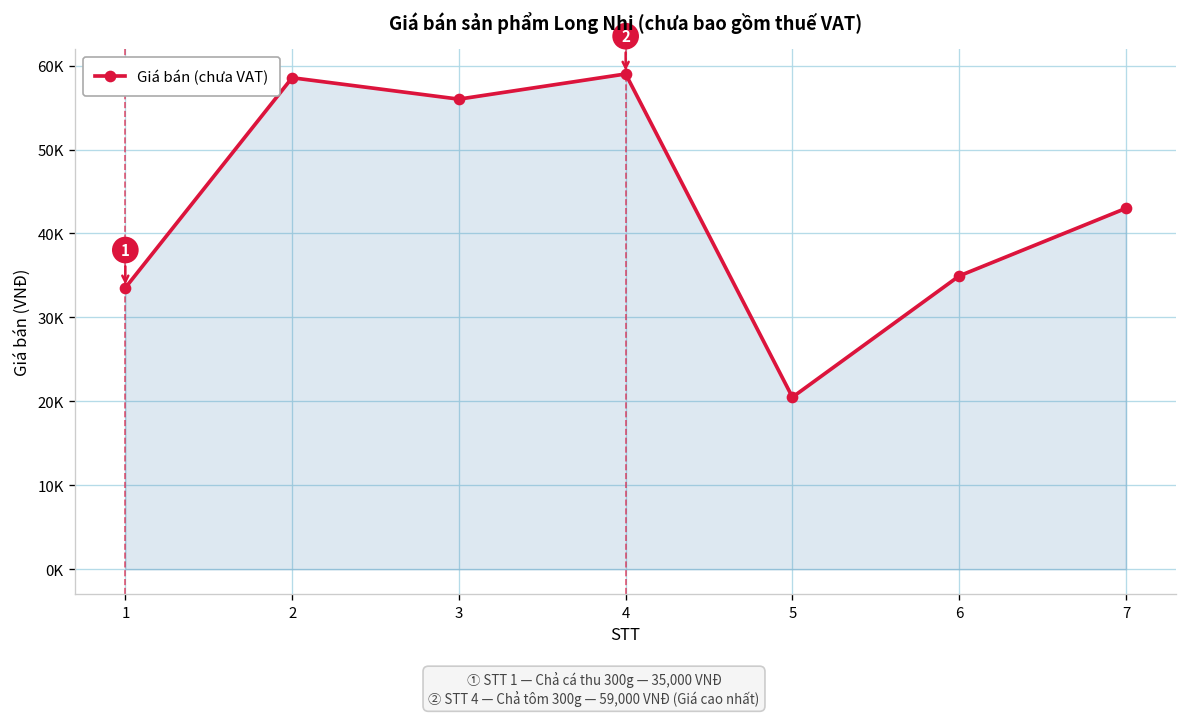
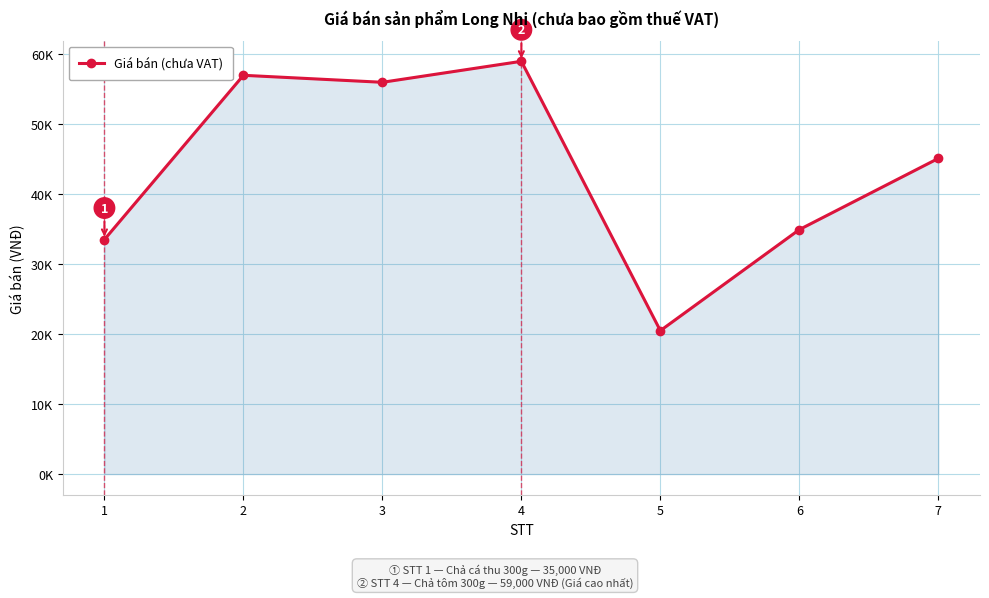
  {
-   "2": 59000,
+   "2": 57000,
    "3": 56000,
    "5": 21000,
    "6": 35000,
-   "7": 43000
+   "7": 45000
  }
